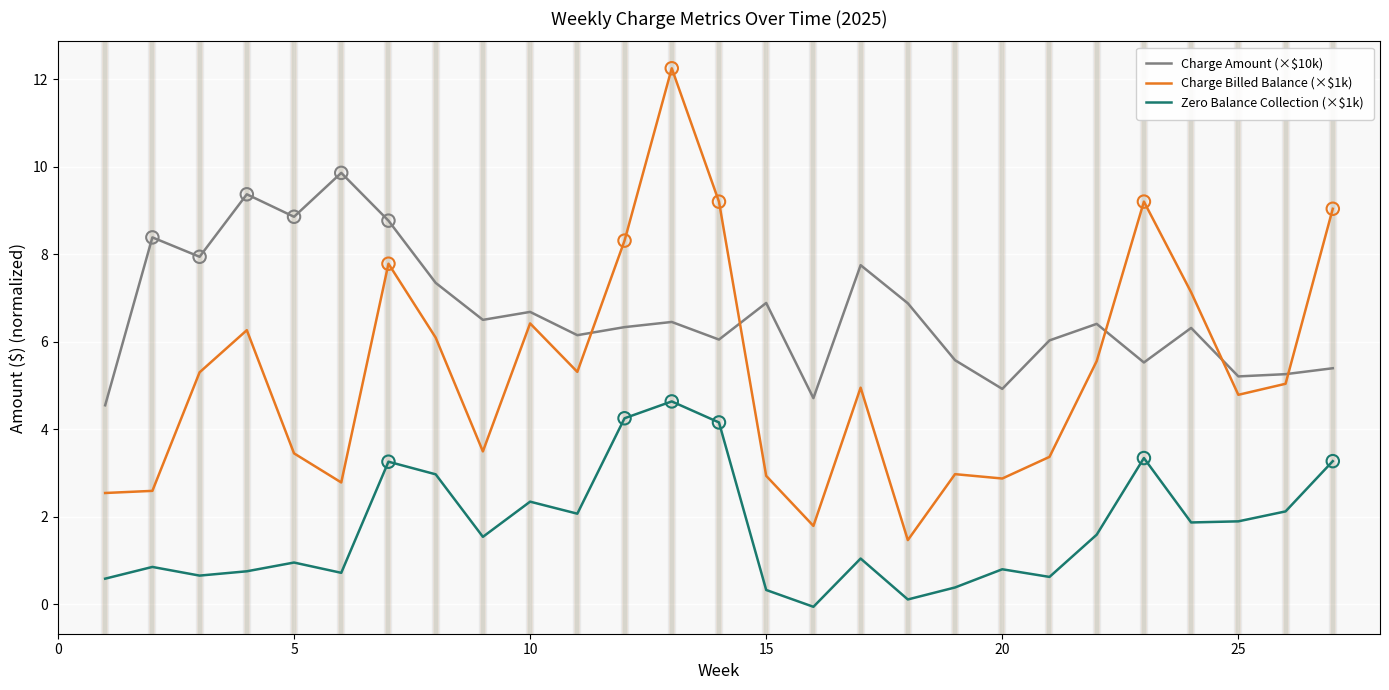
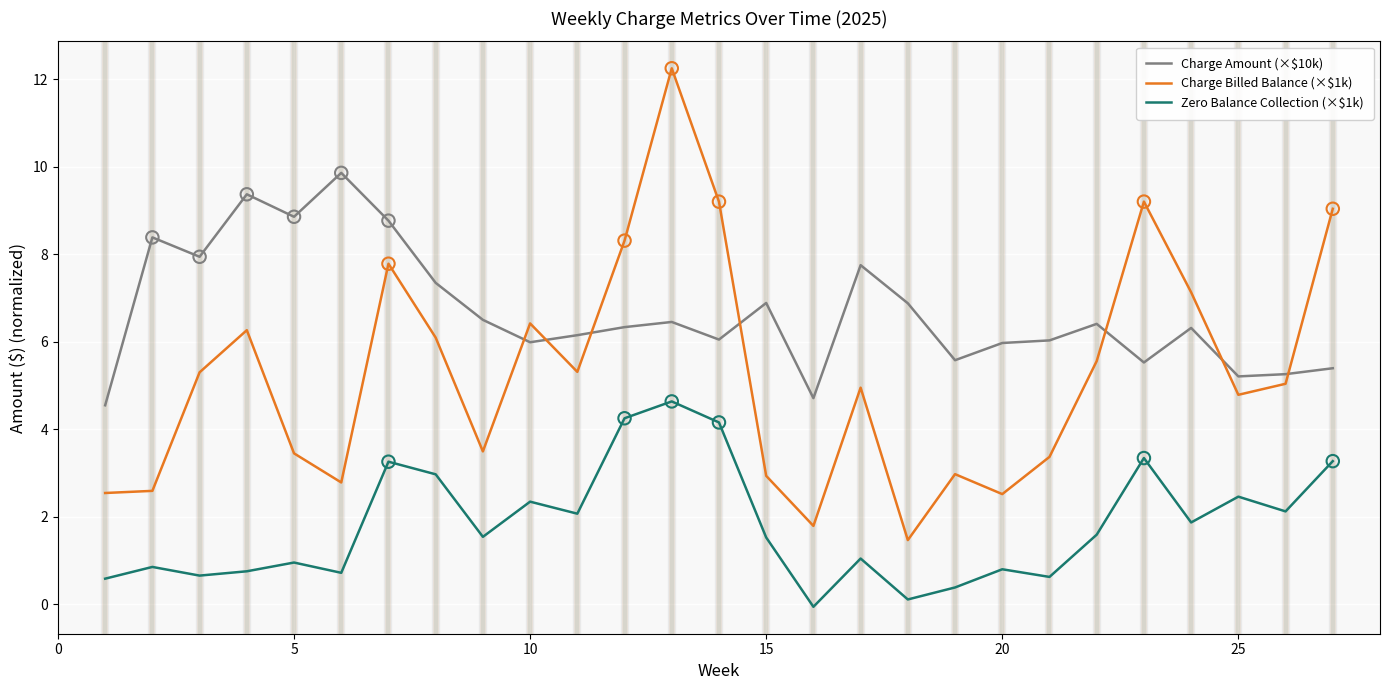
  {
    "Charge Amount (×$10k)": {
-     "10": 6.7,
+     "10": 6.0,
      "15": 6.9,
-     "20": 4.9,
+     "20": 6.0,
      "25": 5.2
    },
    "Charge Billed Balance (×$1k)": {
      "5": 3.4,
      "10": 6.4,
      "15": 2.9,
-     "20": 2.9,
+     "20": 2.5,
      "25": 4.8
    },
    "Zero Balance Collection (×$1k)": {
      "5": 1.0,
      "10": 2.3,
-     "15": 0.3,
+     "15": 1.5,
      "20": 0.8,
-     "25": 1.9
+     "25": 2.5
    }
  }
